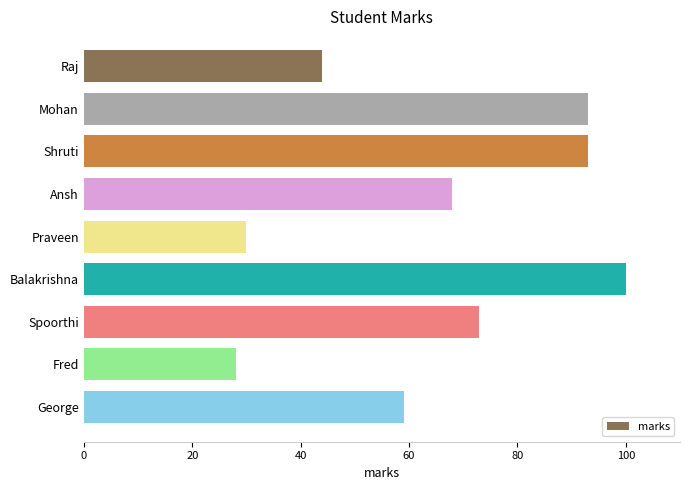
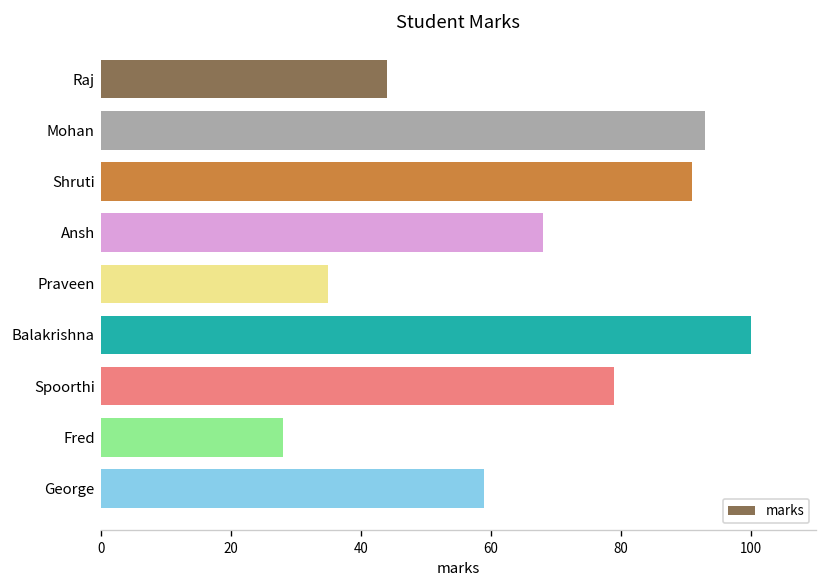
  {
    "Raj": 44,
    "Mohan": 93,
-   "Shruti": 93,
+   "Shruti": 91,
    "Ansh": 68,
-   "Praveen": 30,
+   "Praveen": 35,
    "Balakrishna": 100,
-   "Spoorthi": 73,
+   "Spoorthi": 79,
    "Fred": 28,
    "George": 59
  }
